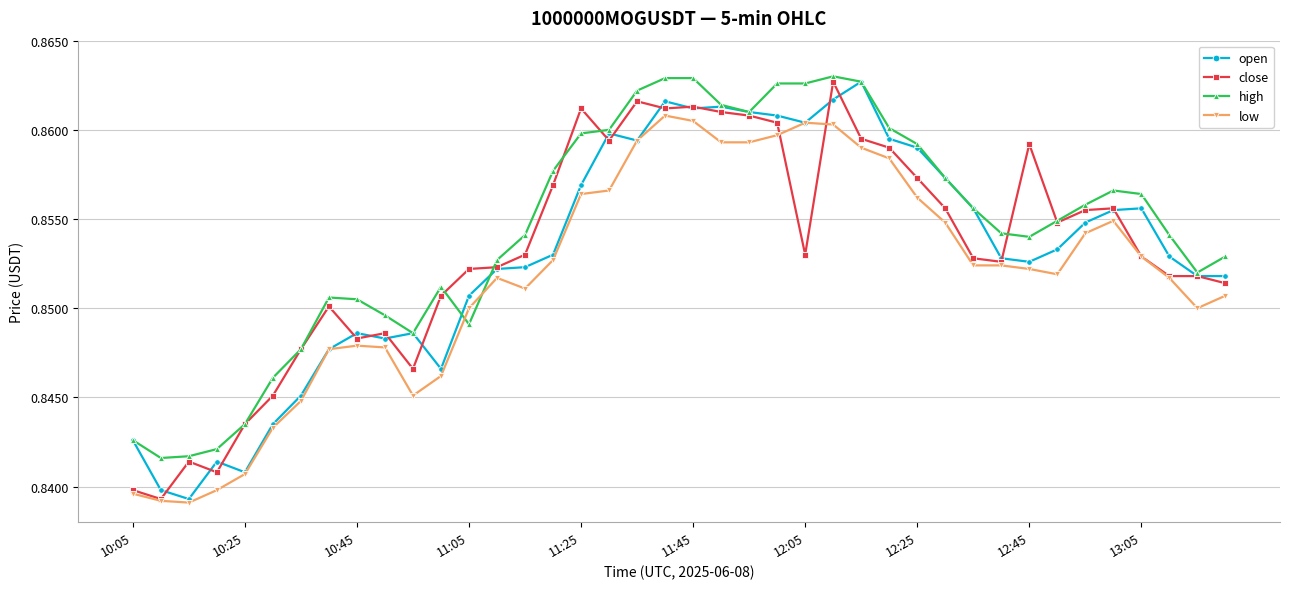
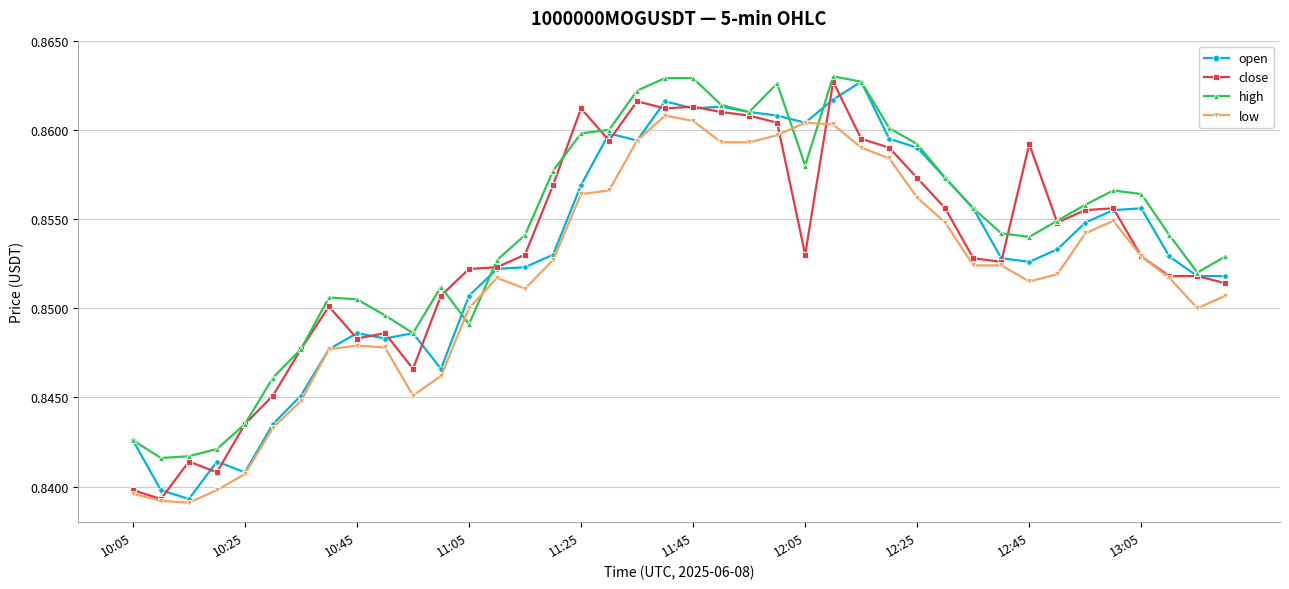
  {
    "open": {
      "10:45": 0.8486,
      "11:05": 0.8507,
      "11:25": 0.8569,
      "12:25": 0.8590,
      "12:45": 0.8526,
      "13:05": 0.8556
    },
    "close": {
      "10:05": 0.8398,
      "10:45": 0.8483,
      "11:05": 0.8522,
      "11:25": 0.8612,
      "12:05": 0.8530,
      "12:25": 0.8573,
      "12:45": 0.8592
    },
    "high": {
      "10:45": 0.8505,
      "11:05": 0.8491,
      "11:25": 0.8598,
      "11:45": 0.8629,
-     "12:05": 0.8626,
+     "12:05": 0.8580,
      "12:25": 0.8592,
      "12:45": 0.8540,
      "13:05": 0.8564
    },
    "low": {
      "10:05": 0.8396,
      "10:45": 0.8479,
      "11:05": 0.8500,
      "11:25": 0.8564,
      "11:45": 0.8605,
      "12:25": 0.8562,
-     "12:45": 0.8522
+     "12:45": 0.8515
    }
  }
